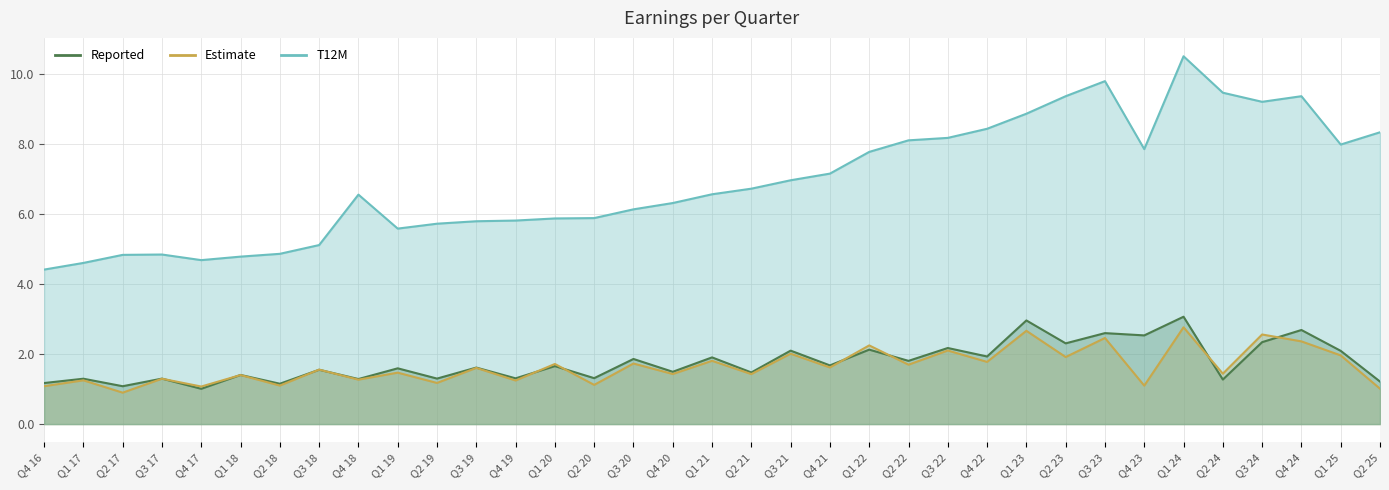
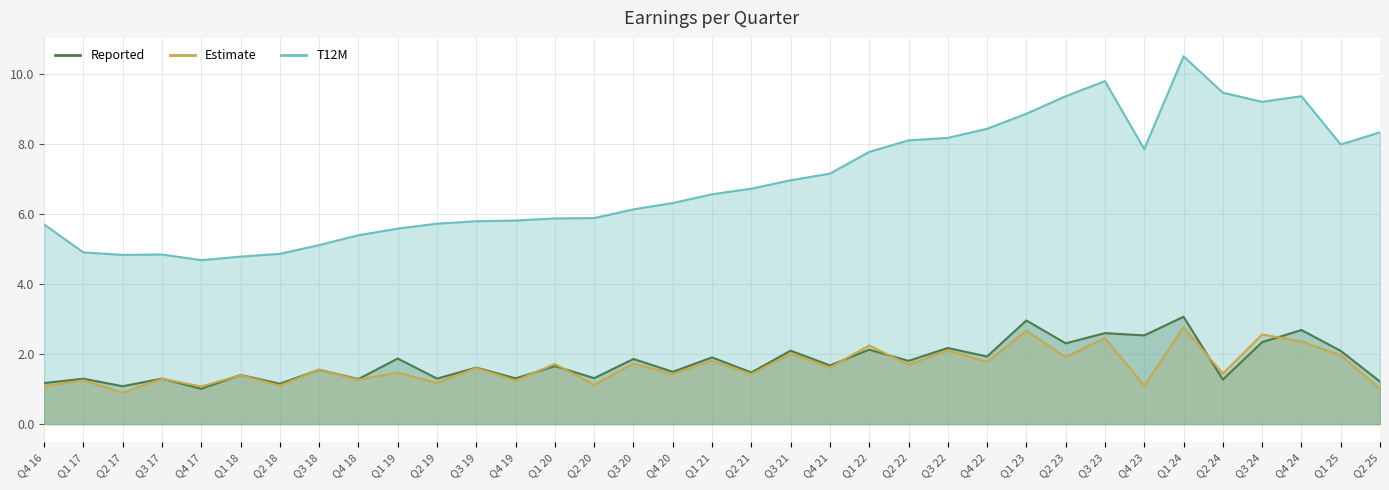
  {
    "Reported": {
      "Q4 16": 1.2,
      "Q2 17": 1.1,
-     "Q1 19": 1.6,
+     "Q1 19": 1.9,
      "Q2 19": 1.3,
      "Q2 20": 1.3,
      "Q3 20": 1.9,
      "Q1 21": 1.9,
      "Q3 21": 2.1,
      "Q1 22": 2.1,
      "Q2 22": 1.8,
      "Q4 22": 1.9,
      "Q1 23": 3.0,
      "Q2 23": 2.3,
      "Q3 23": 2.6,
      "Q4 23": 2.5,
      "Q1 24": 3.1,
      "Q2 24": 1.3,
      "Q3 24": 2.3,
      "Q4 24": 2.7,
      "Q1 25": 2.1,
      "Q2 25": 1.2
    },
    "Estimate": {
      "Q4 16": 1.1,
      "Q2 17": 0.9,
      "Q1 19": 1.5,
      "Q2 19": 1.2,
      "Q2 20": 1.1,
      "Q3 20": 1.7,
      "Q1 21": 1.8,
      "Q3 21": 2.0,
      "Q1 22": 2.2,
      "Q2 22": 1.7,
      "Q4 22": 1.8,
      "Q1 23": 2.7,
      "Q2 23": 1.9,
      "Q3 23": 2.5,
      "Q4 23": 1.1,
      "Q1 24": 2.8,
      "Q2 24": 1.4,
      "Q3 24": 2.6,
      "Q4 24": 2.4,
      "Q1 25": 2.0,
      "Q2 25": 1.0
    },
    "T12M": {
-     "Q4 16": 4.4,
-     "Q1 17": 4.6,
+     "Q4 16": 5.7,
+     "Q1 17": 4.9,
      "Q2 17": 4.8,
      "Q3 17": 4.8,
      "Q4 17": 4.7,
      "Q1 18": 4.8,
      "Q2 18": 4.9,
      "Q3 18": 5.1,
-     "Q4 18": 6.6,
+     "Q4 18": 5.4,
      "Q1 19": 5.6,
      "Q2 19": 5.7,
      "Q3 19": 5.8,
      "Q4 19": 5.8,
      "Q1 20": 5.9,
      "Q2 20": 5.9,
      "Q3 20": 6.1,
      "Q4 20": 6.3,
      "Q1 21": 6.6,
      "Q2 21": 6.7,
      "Q3 21": 7.0,
      "Q4 21": 7.2,
      "Q1 22": 7.8,
      "Q2 22": 8.1,
      "Q3 22": 8.2,
      "Q4 22": 8.4,
      "Q1 23": 8.9,
      "Q2 23": 9.4,
      "Q3 23": 9.8,
      "Q4 23": 7.9,
      "Q1 24": 10.5,
      "Q2 24": 9.5,
      "Q3 24": 9.2,
      "Q4 24": 9.4,
      "Q1 25": 8.0,
      "Q2 25": 8.3
    }
  }
